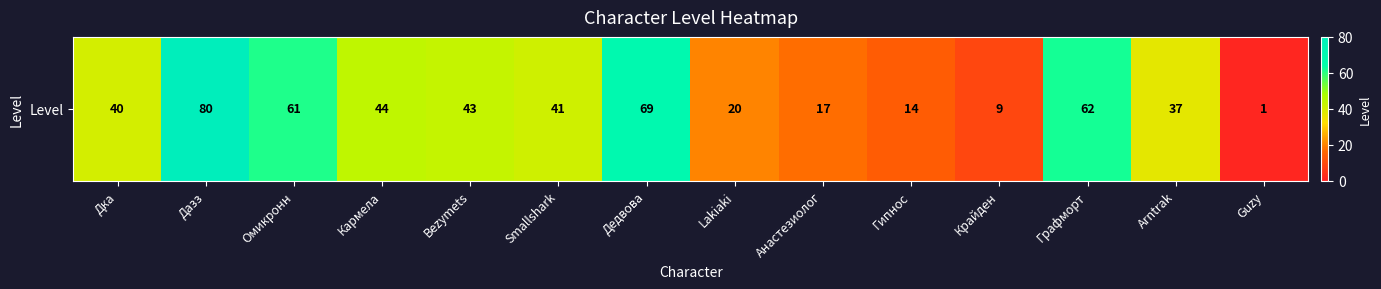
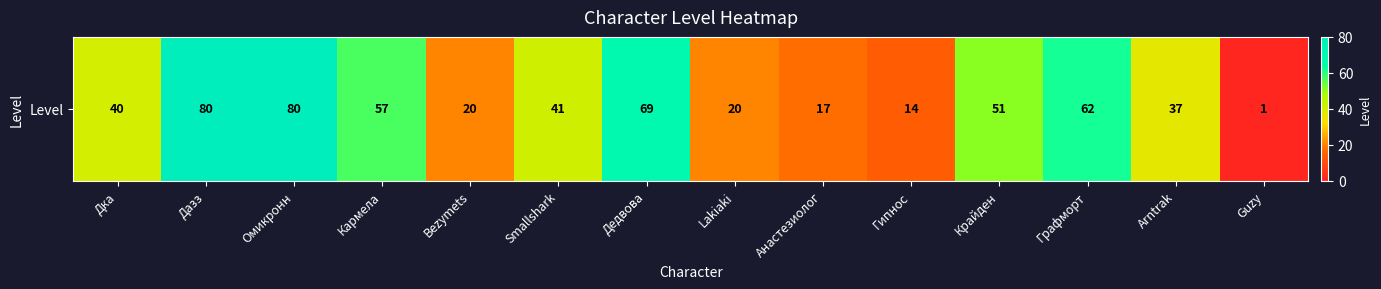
  {
    "Level": {
      "Дка": 40,
      "Дазз": 80,
-     "Омикронн": 61,
-     "Кармела": 44,
-     "Bezymets": 43,
+     "Омикронн": 80,
+     "Кармела": 57,
+     "Bezymets": 20,
      "Smallshark": 41,
      "Дедвова": 69,
      "Lakiaki": 20,
      "Анастезиолог": 17,
      "Гипнос": 14,
-     "Крайден": 9,
+     "Крайден": 51,
      "Графморт": 62,
      "Arntrak": 37,
      "Guzy": 1
    }
  }
